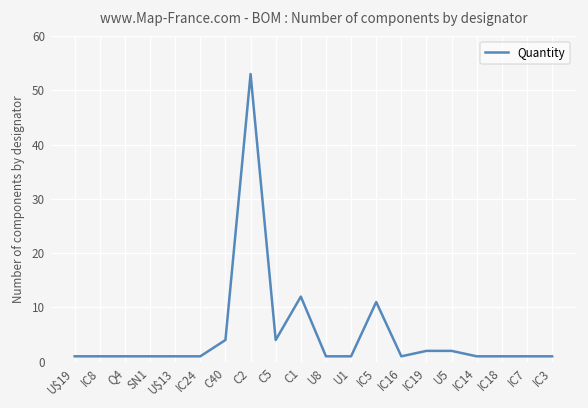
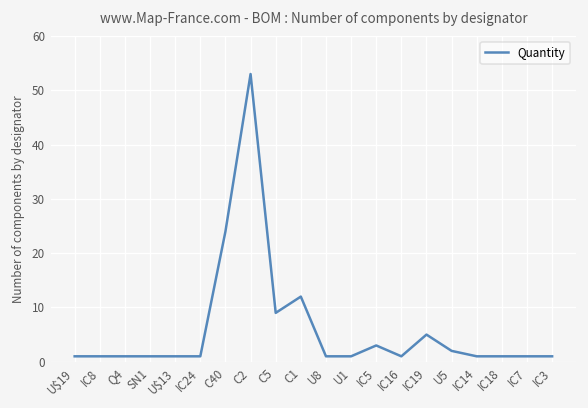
  {
    "U$19": 1,
    "IC8": 1,
    "Q4": 1,
    "SN1": 1,
    "U$13": 1,
    "IC24": 1,
-   "C40": 4,
+   "C40": 24,
    "C2": 53,
-   "C5": 4,
+   "C5": 9,
    "C1": 12,
    "U8": 1,
    "U1": 1,
-   "IC5": 11,
+   "IC5": 3,
    "IC16": 1,
-   "IC19": 2,
+   "IC19": 5,
    "U5": 2,
    "IC14": 1,
    "IC18": 1,
    "IC7": 1,
    "IC3": 1
  }
